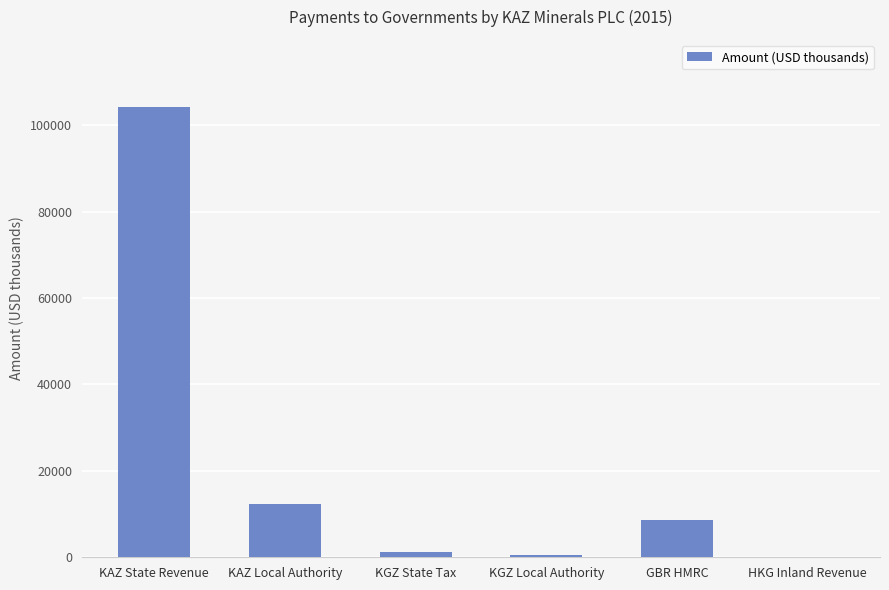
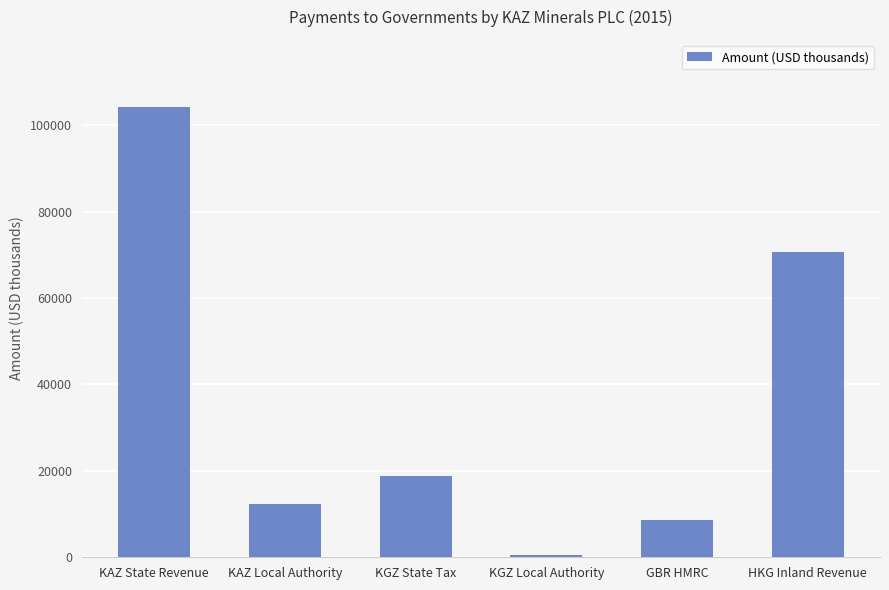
  {
    "KAZ State Revenue": 104000,
    "KAZ Local Authority": 12000,
-   "KGZ State Tax": 1000,
+   "KGZ State Tax": 19000,
    "GBR HMRC": 9000,
-   "HKG Inland Revenue": 0
+   "HKG Inland Revenue": 71000
  }
